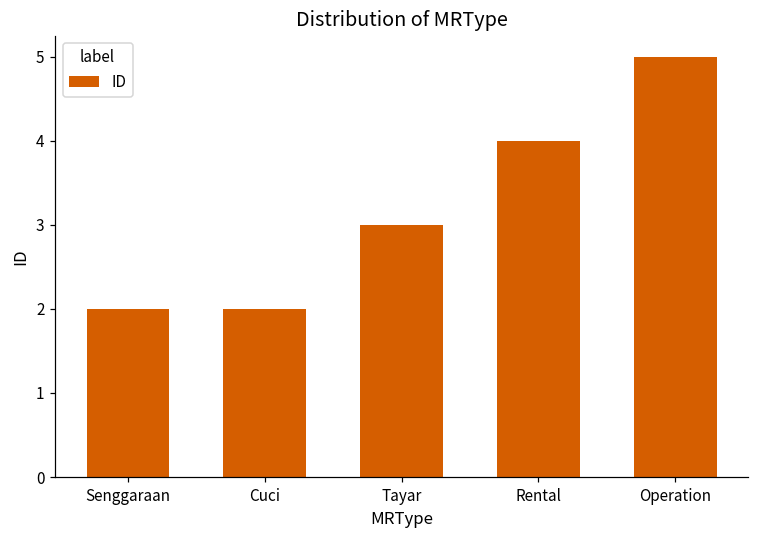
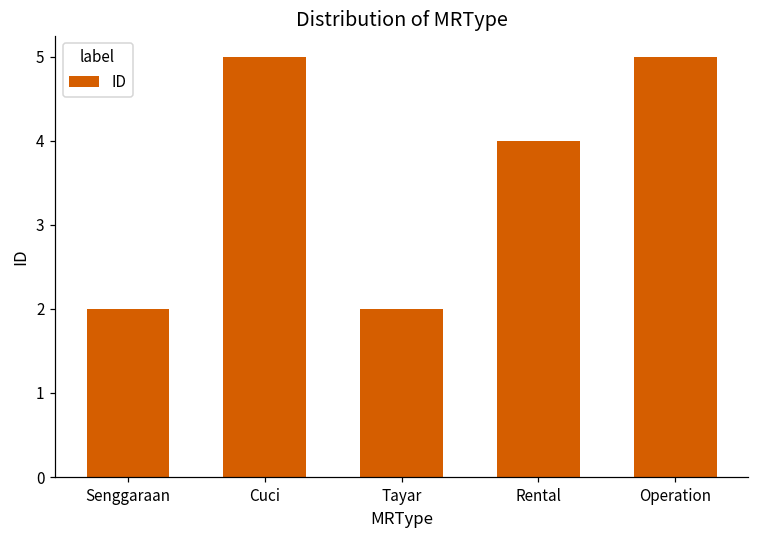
  {
    "Senggaraan": 2,
-   "Cuci": 2,
-   "Tayar": 3,
+   "Cuci": 5,
+   "Tayar": 2,
    "Rental": 4,
    "Operation": 5
  }
